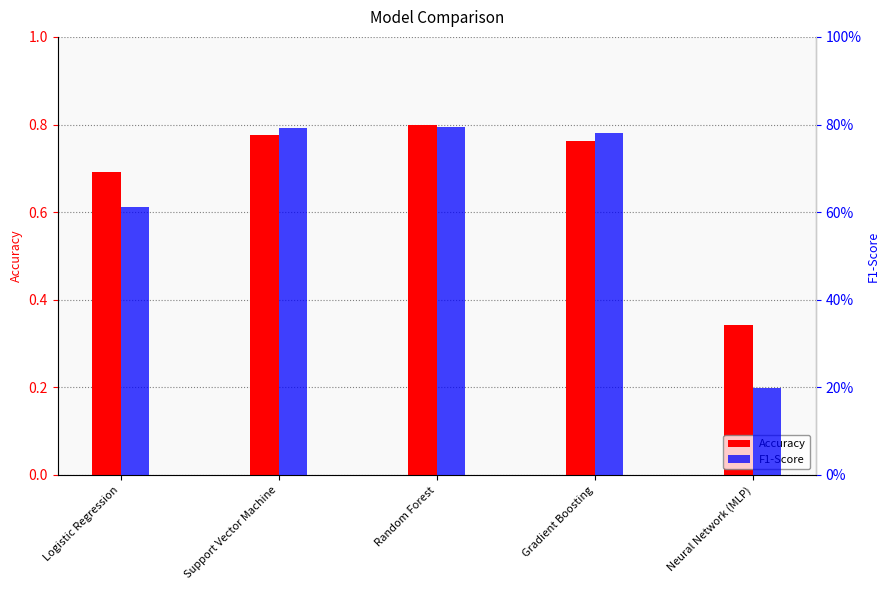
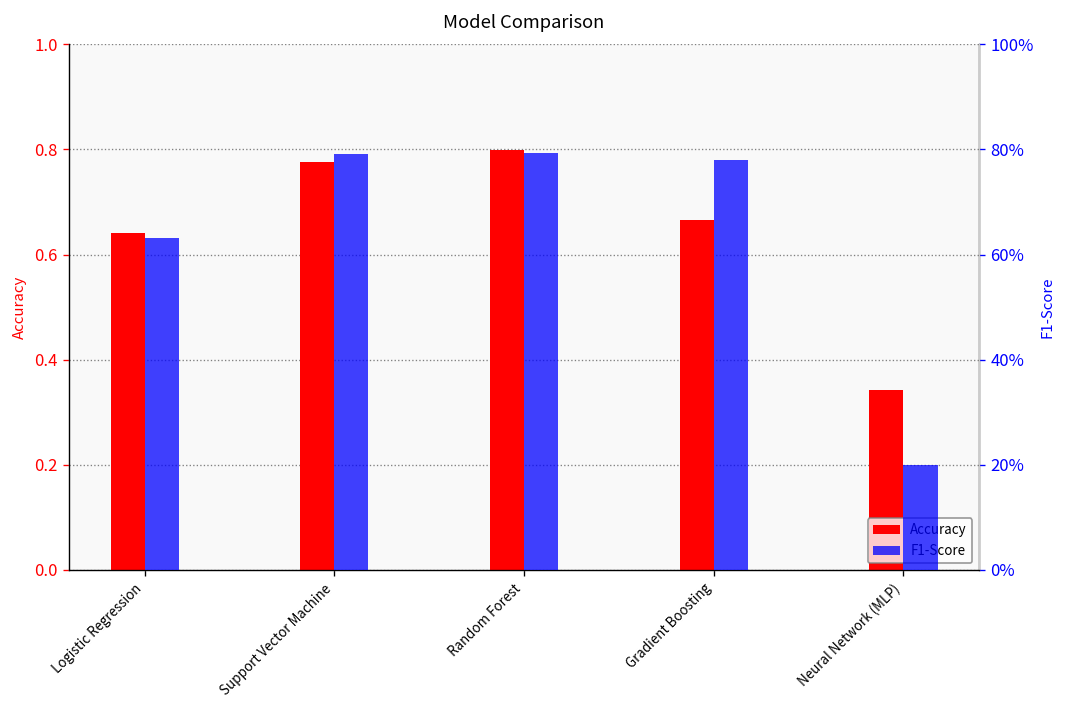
  {
    "Accuracy": {
-     "Logistic Regression": "0.69",
+     "Logistic Regression": "0.64",
      "Support Vector Machine": "0.78",
      "Random Forest": "0.80",
-     "Gradient Boosting": "0.76",
+     "Gradient Boosting": "0.67",
      "Neural Network (MLP)": "0.34"
    },
    "F1-Score": {
-     "Logistic Regression": "61%",
+     "Logistic Regression": "63%",
      "Support Vector Machine": "79%",
      "Random Forest": "79%",
      "Gradient Boosting": "78%",
      "Neural Network (MLP)": "20%"
    }
  }
